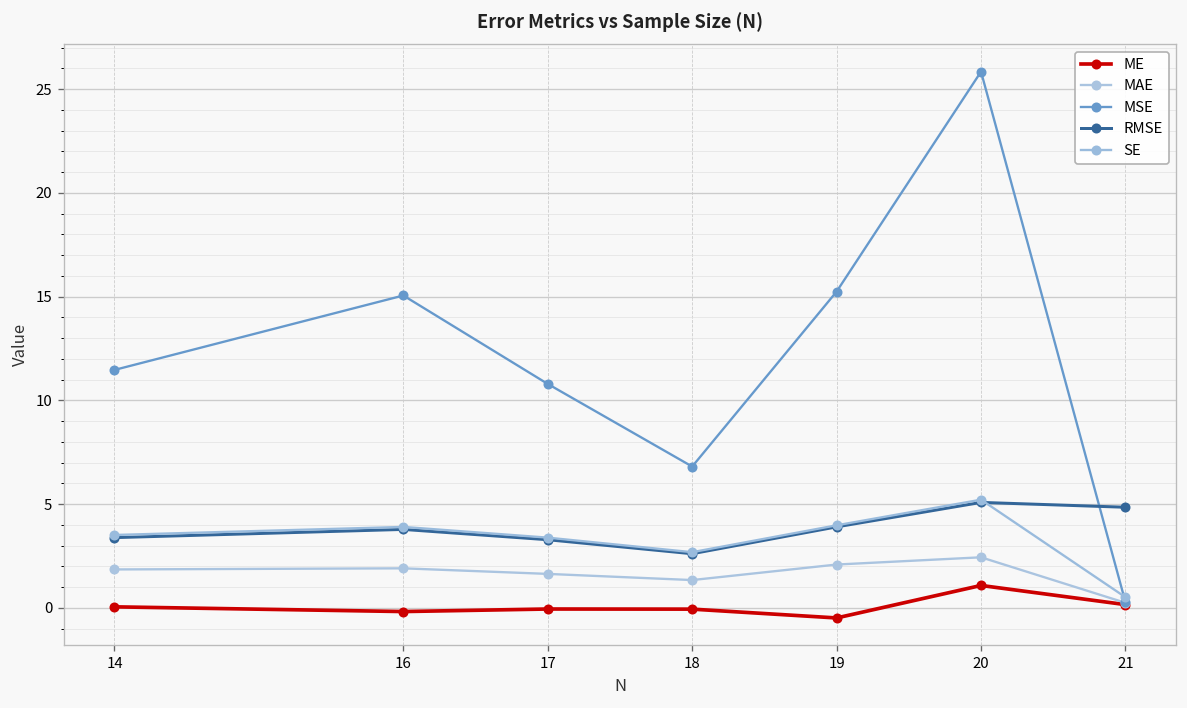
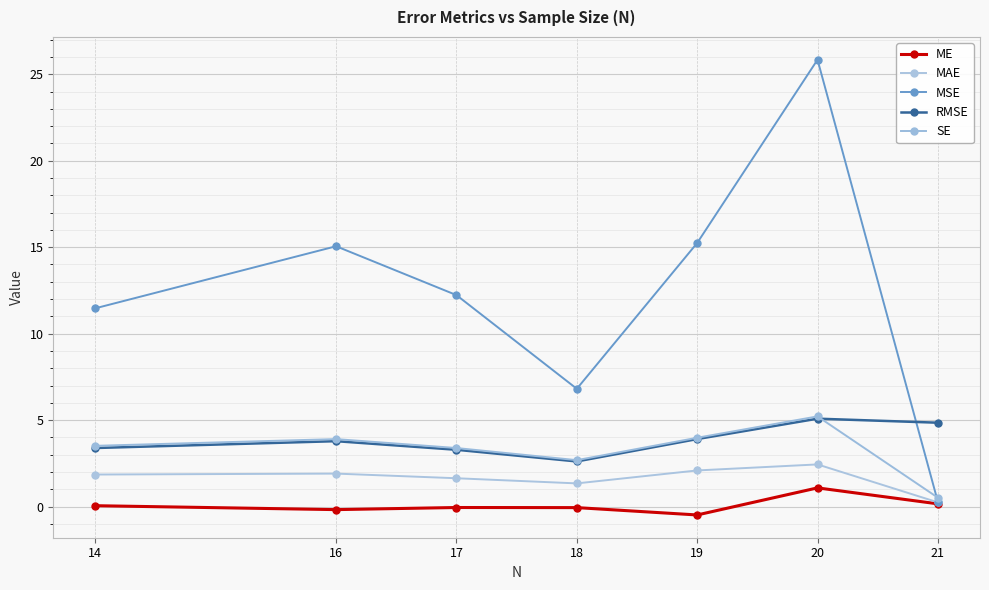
  {
    "ME": {
      "14": 0.1,
      "16": -0.2,
      "17": -0.1,
      "18": -0.1,
      "19": -0.5,
      "20": 1.1
    },
    "MSE": {
      "14": 11.5,
      "16": 15.1,
-     "17": 10.8,
+     "17": 12.2,
      "18": 6.8,
      "19": 15.2,
      "20": 25.8
    },
    "RMSE": {
      "21": 4.9
    }
  }
